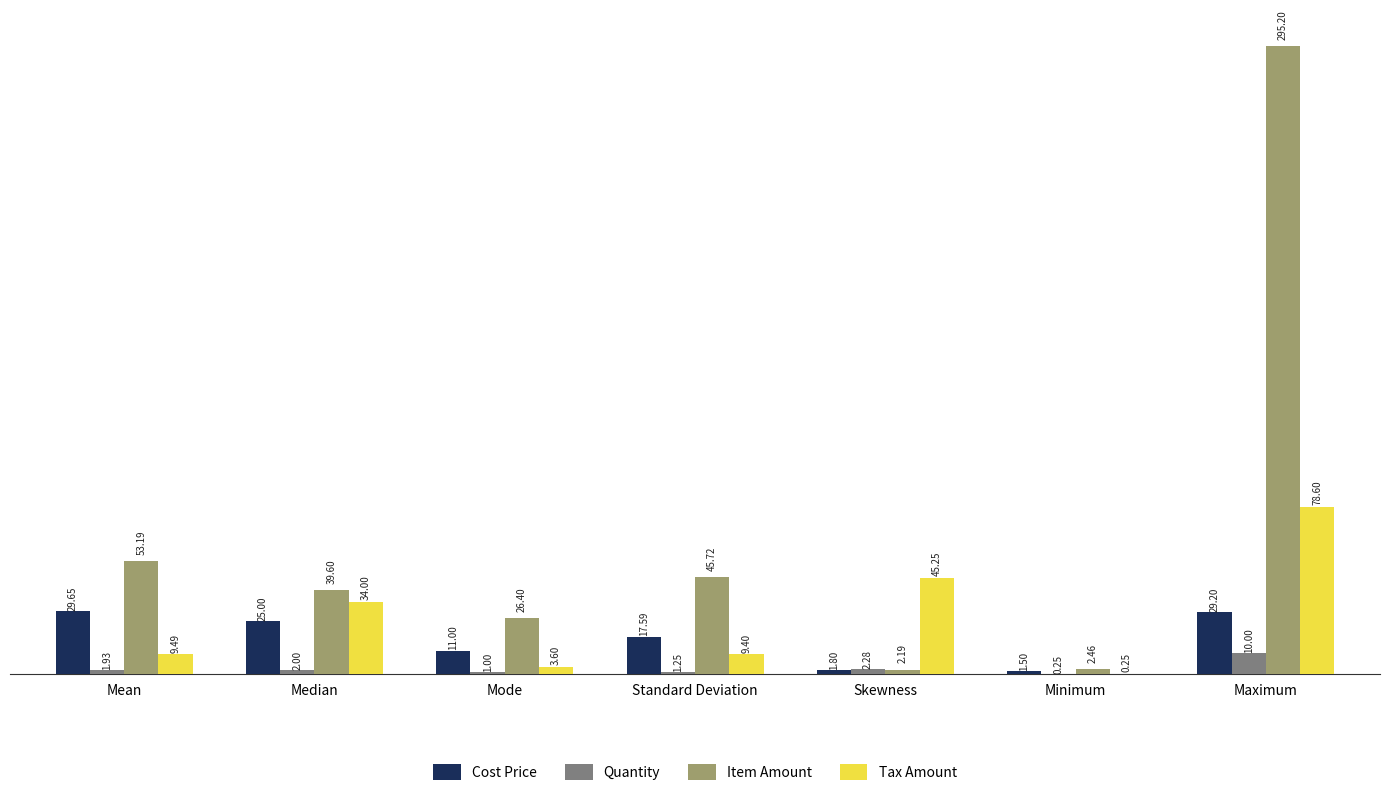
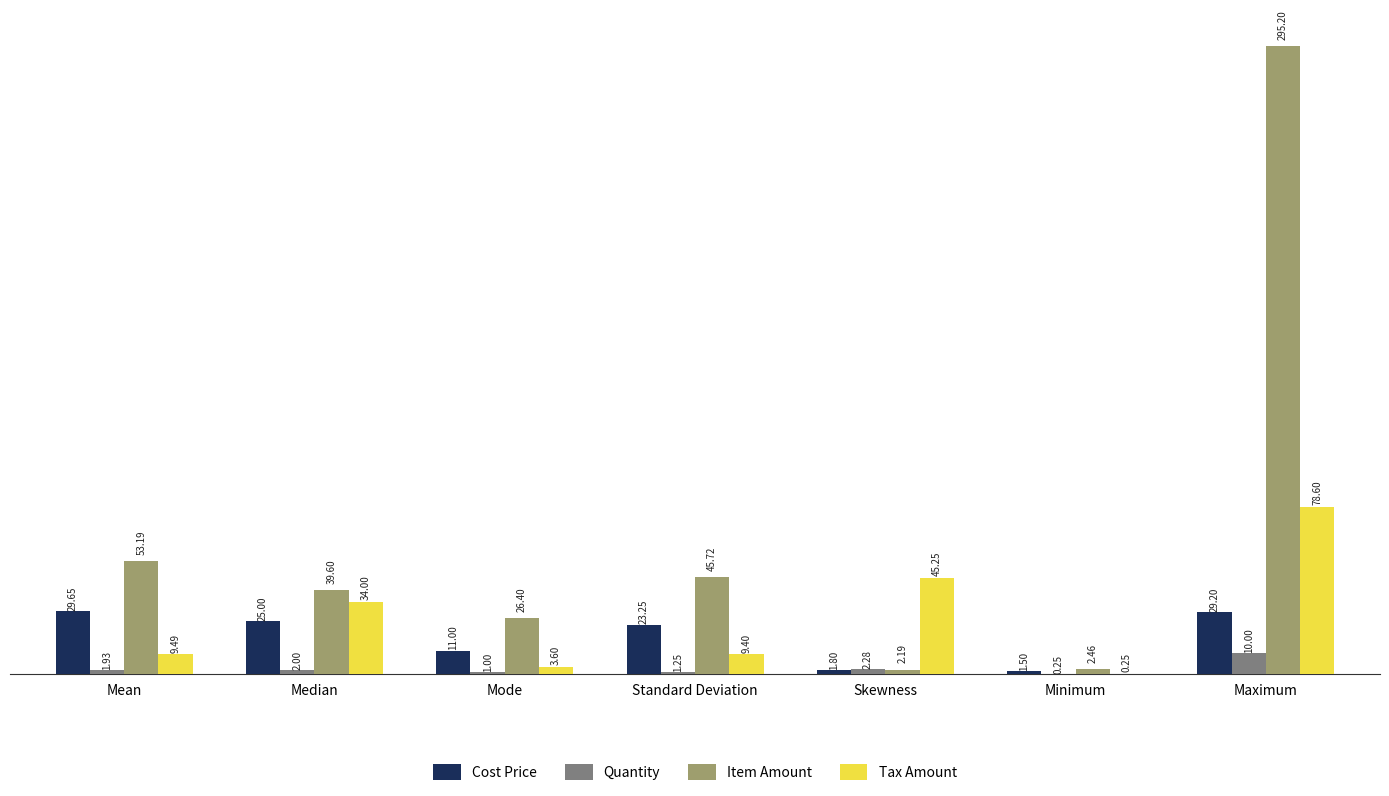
  {
    "Cost Price": {
      "Mean": 29.65,
      "Median": 25.00,
      "Mode": 11.00,
-     "Standard Deviation": 17.59,
+     "Standard Deviation": 23.25,
      "Skewness": 1.80,
      "Minimum": 1.50,
      "Maximum": 29.20
    },
    "Tax Amount": {
      "Mean": 9.49,
      "Median": 34.00,
      "Mode": 3.60,
      "Standard Deviation": 9.40,
      "Skewness": 45.25,
      "Minimum": 0.25,
      "Maximum": 78.60
    }
  }
